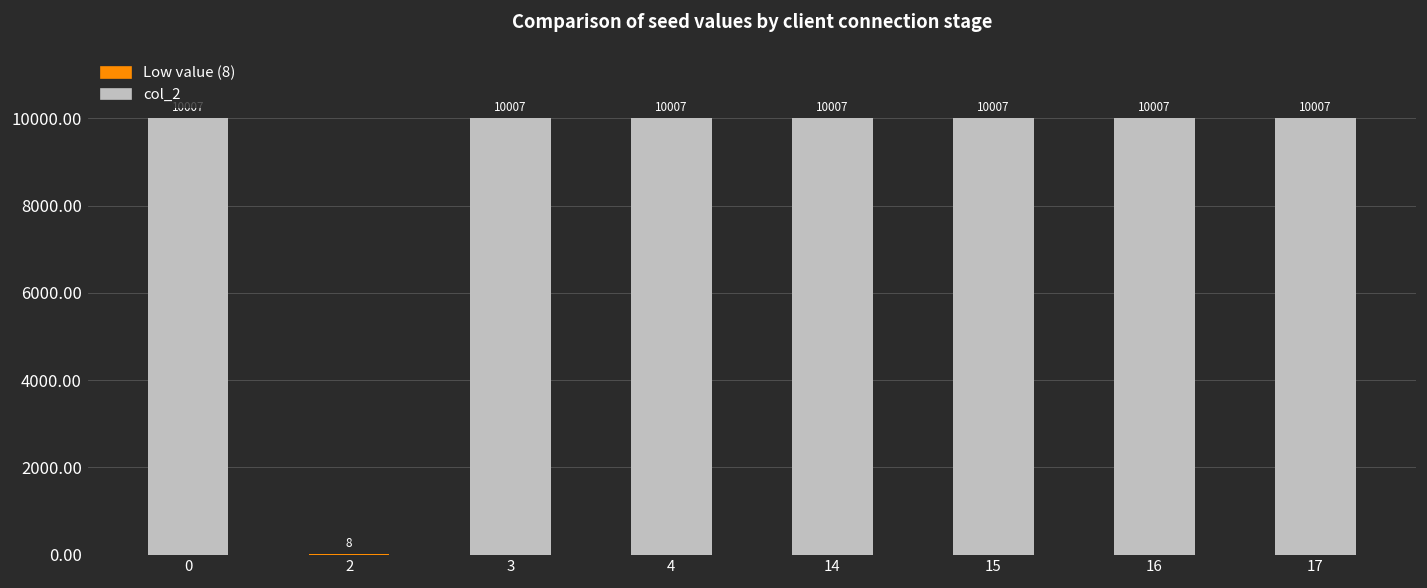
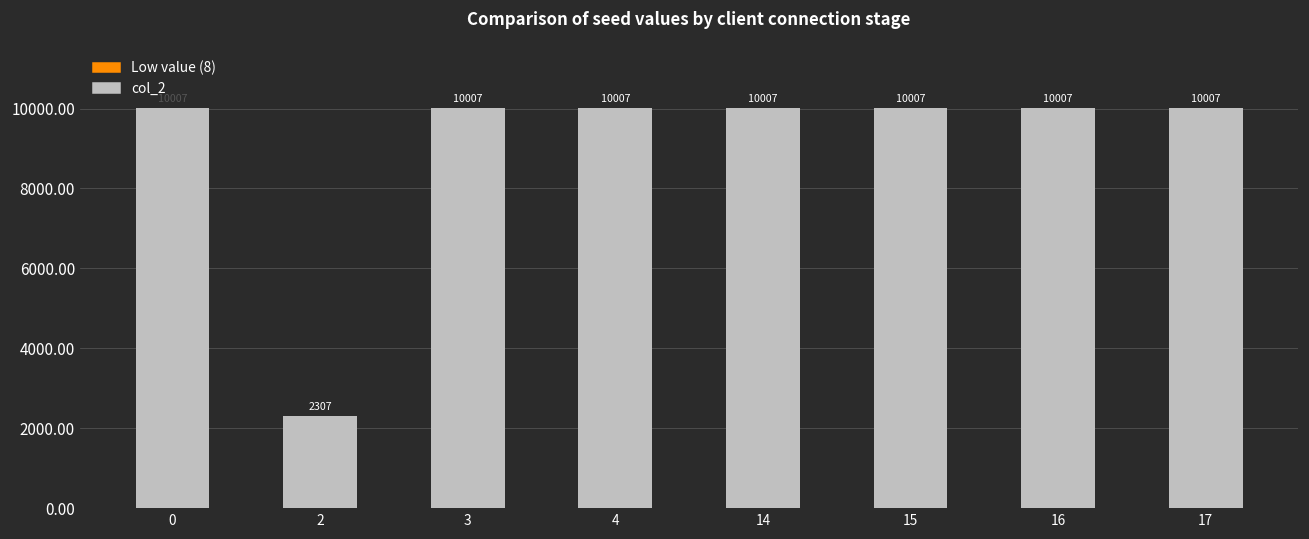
  {
-   "2": 8,
+   "2": 2307,
    "3": 10007,
    "4": 10007,
    "14": 10007,
    "15": 10007,
    "16": 10007,
    "17": 10007
  }
